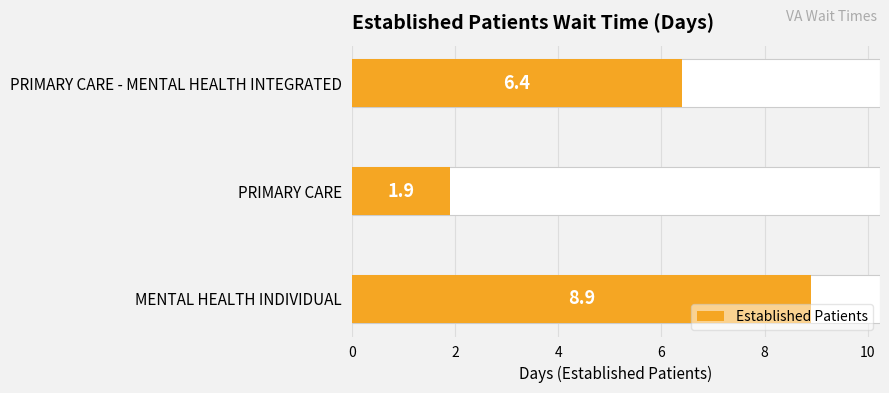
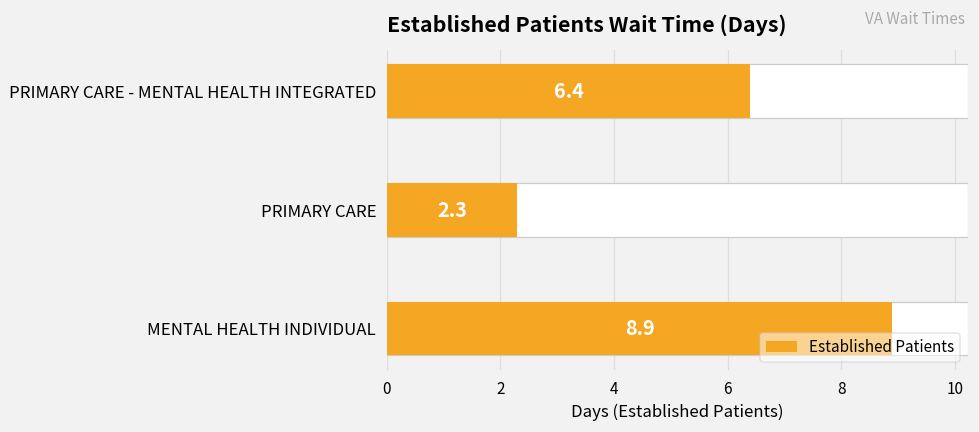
  {
    "Established Patients": {
-     "PRIMARY CARE": 1.9
+     "PRIMARY CARE": 2.3
    }
  }
